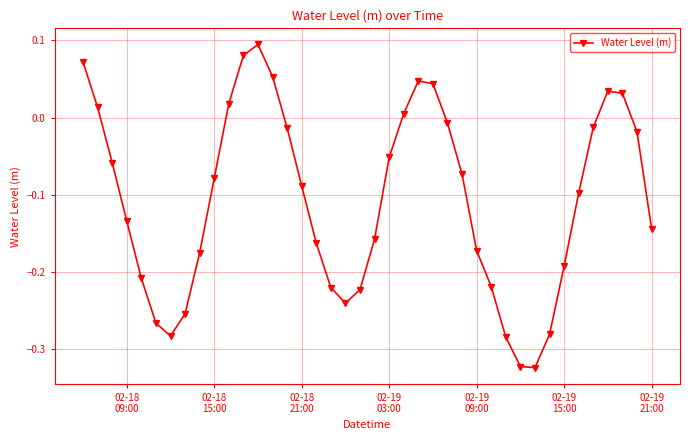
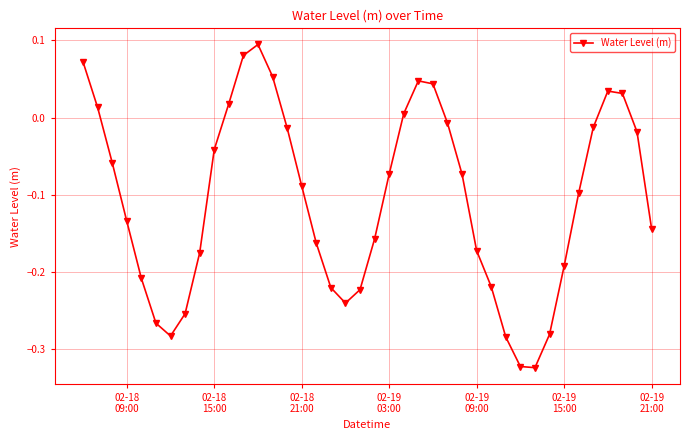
  {
    "02-18 09:00": -0.13,
-   "02-18 15:00": -0.08,
+   "02-18 15:00": -0.04,
    "02-18 21:00": -0.09,
-   "02-19 03:00": -0.05,
+   "02-19 03:00": -0.07,
    "02-19 09:00": -0.17,
    "02-19 15:00": -0.19,
    "02-19 21:00": -0.14
  }
